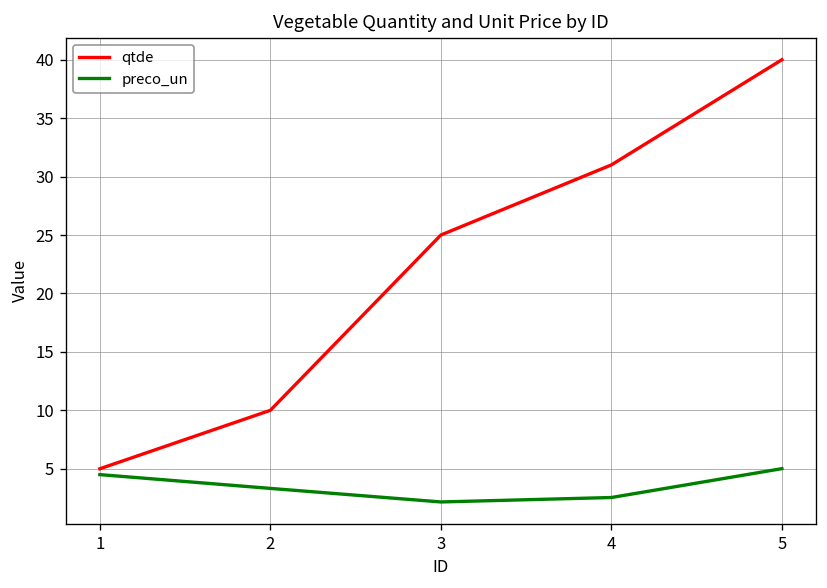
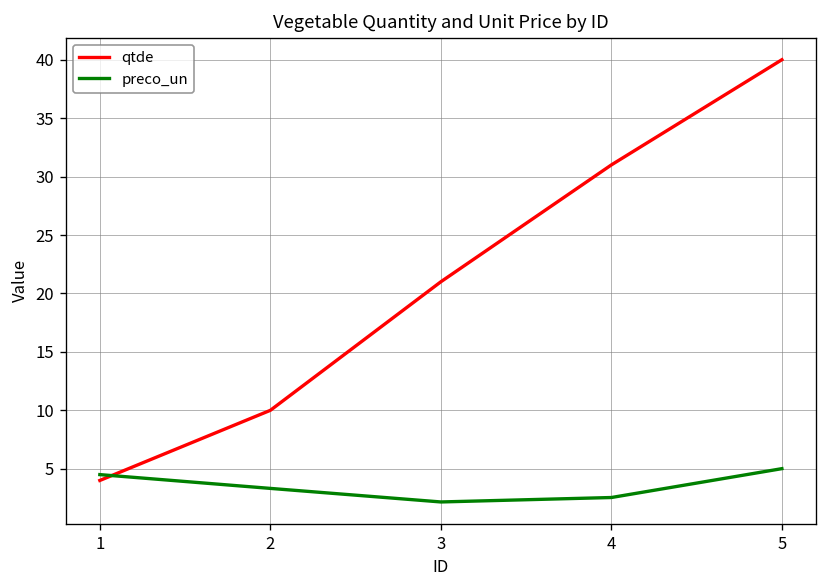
  {
    "qtde": {
-     "1": 5,
+     "1": 4,
      "2": 10,
-     "3": 25,
+     "3": 21,
      "4": 31,
      "5": 40
    },
    "preco_un": {
      "1": 5,
      "2": 3,
      "3": 2,
      "4": 3,
      "5": 5
    }
  }
